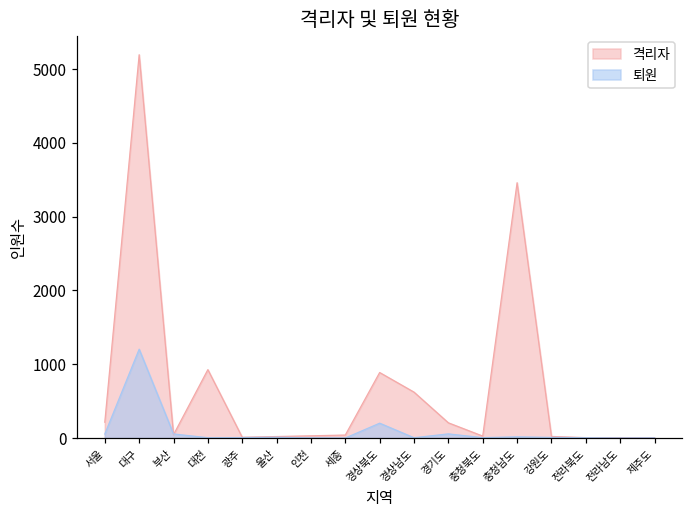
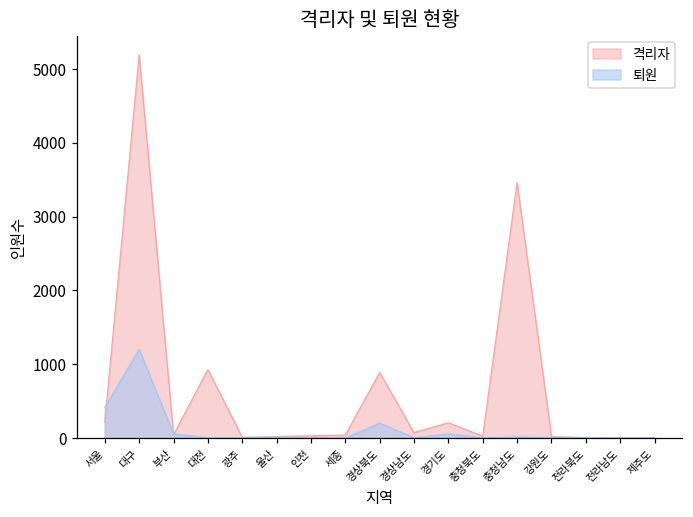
  {
    "격리자": {
      "서울": 200,
      "대구": 5200,
      "대전": 900,
      "세종": 0,
      "경상북도": 900,
-     "경상남도": 600,
+     "경상남도": 100,
      "경기도": 200,
      "충청남도": 3500
    },
    "퇴원": {
-     "서울": 100,
+     "서울": 400,
      "대구": 1200,
      "대전": 0,
      "세종": 0,
      "경상북도": 200,
      "경상남도": 0,
      "경기도": 100,
      "충청남도": 0
    }
  }
